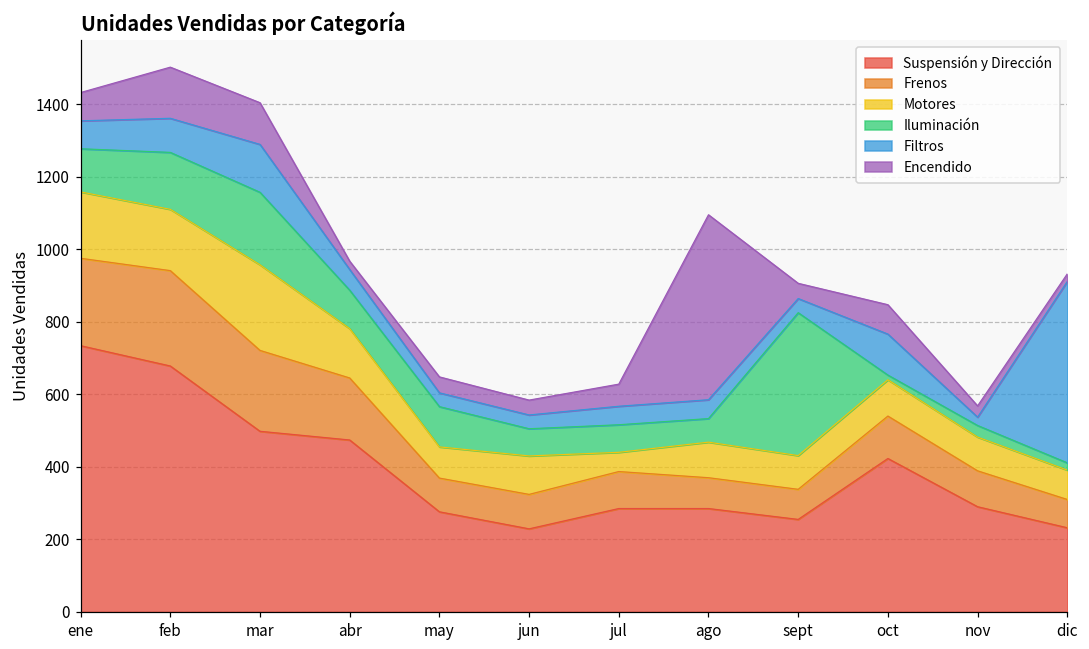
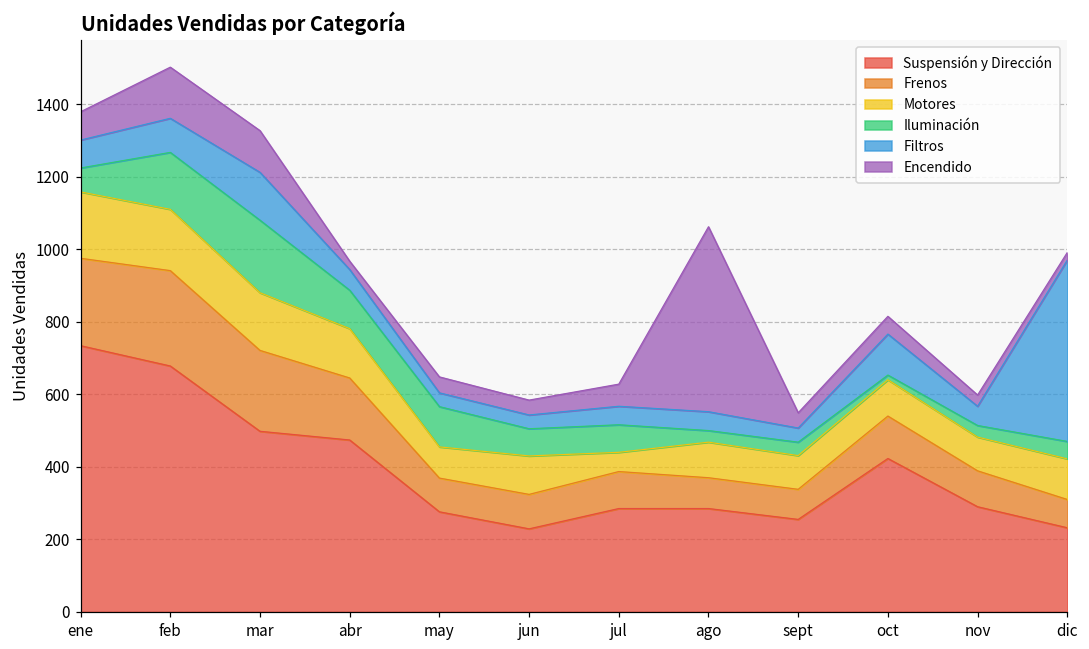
  {
    "Motores": {
      "ene": 180,
      "feb": 170,
-     "mar": 240,
+     "mar": 160,
      "abr": 140,
      "may": 90,
      "jun": 110,
      "jul": 50,
      "ago": 100,
      "sept": 90,
      "oct": 100,
      "nov": 90,
-     "dic": 80
+     "dic": 110
    },
    "Iluminación": {
-     "ene": 120,
+     "ene": 70,
      "feb": 160,
      "mar": 200,
      "abr": 110,
      "may": 110,
      "jun": 80,
      "jul": 80,
-     "ago": 70,
-     "sept": 390,
+     "ago": 30,
+     "sept": 40,
      "oct": 10,
      "nov": 30,
-     "dic": 20
+     "dic": 50
    },
    "Filtros": {
      "ene": 80,
      "feb": 90,
      "mar": 130,
      "abr": 60,
      "may": 40,
      "jun": 40,
      "jul": 50,
      "ago": 50,
      "sept": 40,
      "oct": 110,
-     "nov": 20,
+     "nov": 50,
      "dic": 500
    },
    "Encendido": {
      "ene": 80,
      "feb": 140,
      "mar": 120,
      "abr": 20,
      "may": 40,
      "jun": 40,
      "jul": 60,
      "ago": 510,
      "sept": 40,
-     "oct": 80,
+     "oct": 50,
      "nov": 30,
      "dic": 20
    }
  }
